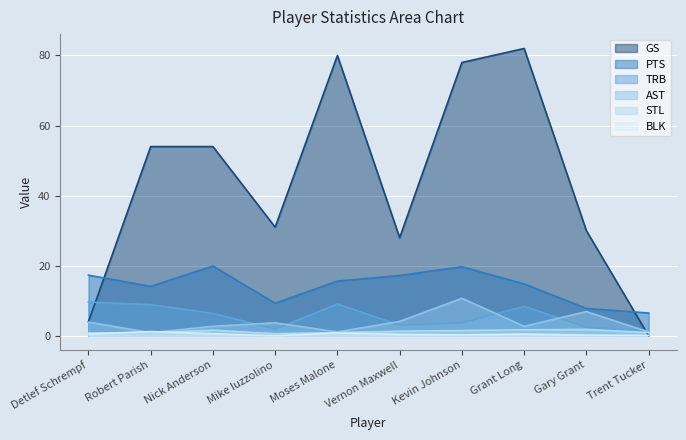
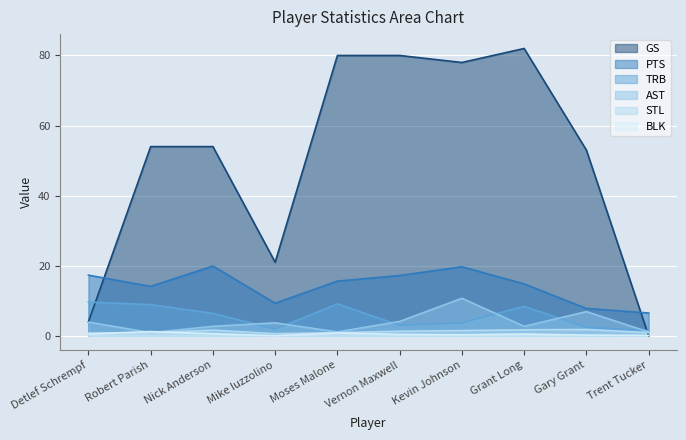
  {
    "GS": {
      "Robert Parish": 54,
      "Nick Anderson": 54,
-     "Mike Iuzzolino": 31,
+     "Mike Iuzzolino": 21,
      "Moses Malone": 80,
-     "Vernon Maxwell": 28,
+     "Vernon Maxwell": 80,
      "Kevin Johnson": 78,
      "Grant Long": 82,
-     "Gary Grant": 30
+     "Gary Grant": 53
    }
  }
